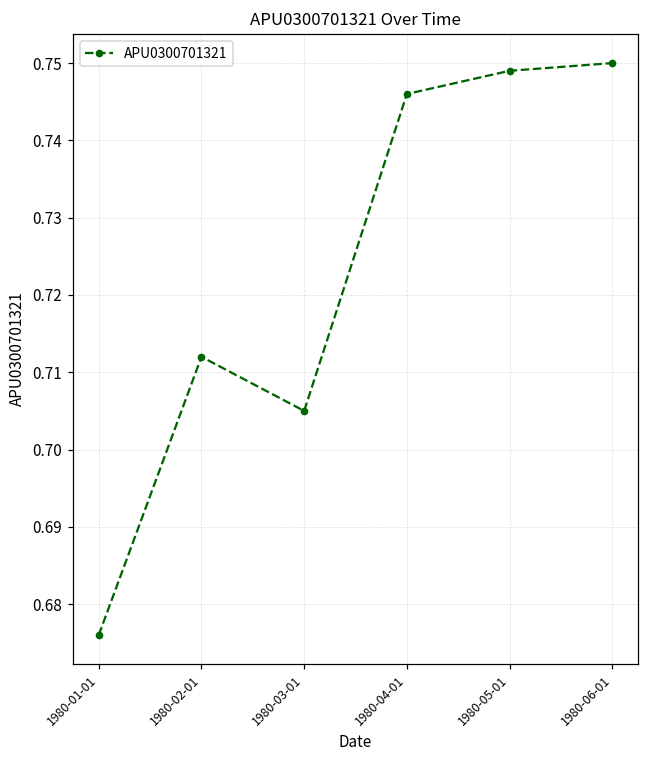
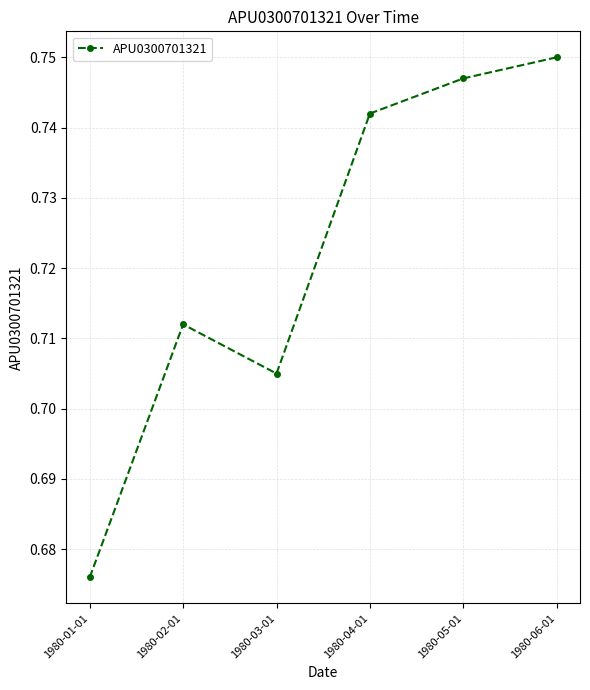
  {
    "1980-01-01": 0.676,
    "1980-02-01": 0.712,
    "1980-03-01": 0.705,
-   "1980-04-01": 0.746,
-   "1980-05-01": 0.749,
+   "1980-04-01": 0.742,
+   "1980-05-01": 0.747,
    "1980-06-01": 0.750
  }
